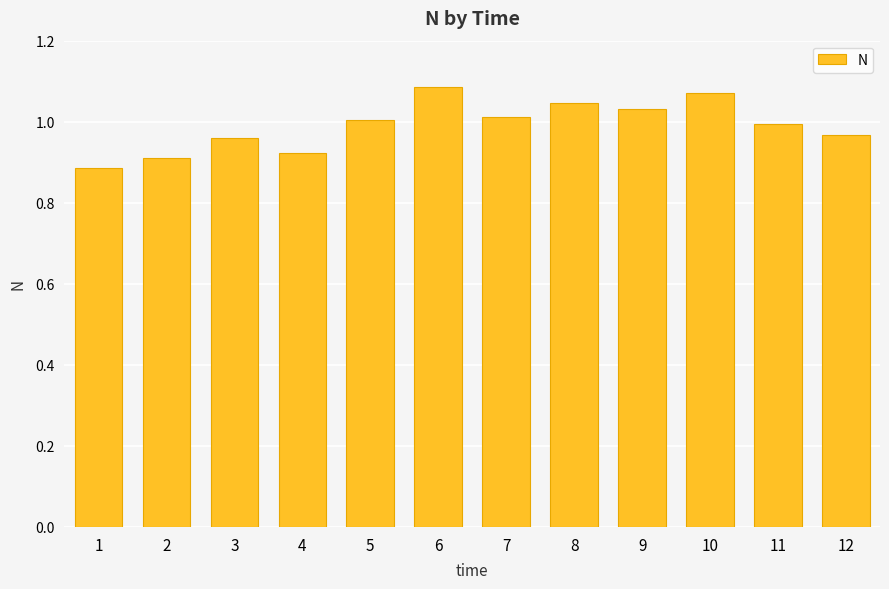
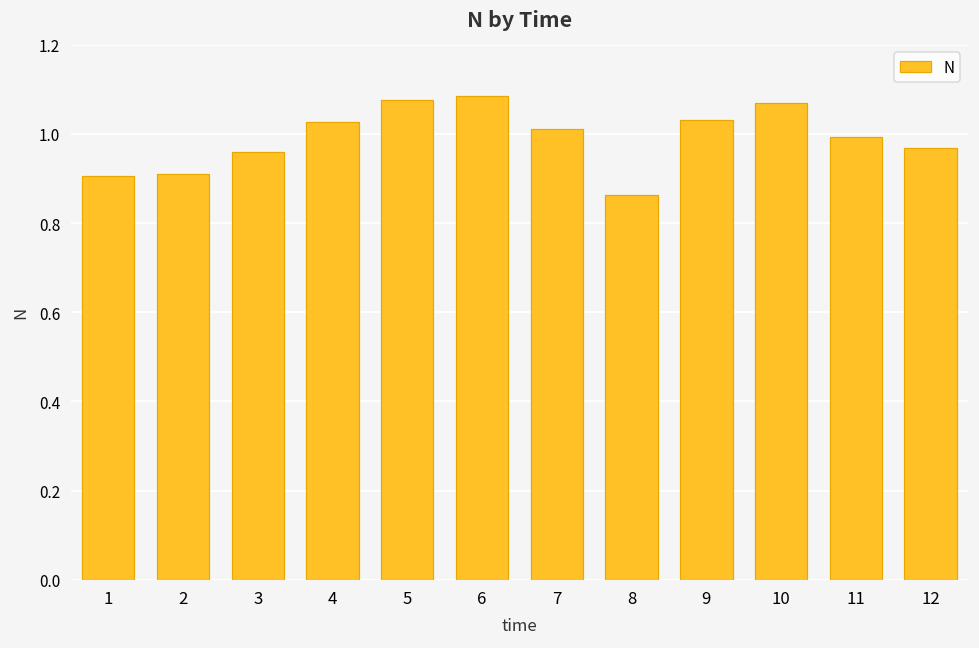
  {
-   "1": 0.88,
+   "1": 0.91,
    "2": 0.91,
    "3": 0.96,
-   "4": 0.92,
-   "5": 1.00,
+   "4": 1.03,
+   "5": 1.08,
    "6": 1.08,
    "7": 1.01,
-   "8": 1.05,
+   "8": 0.86,
    "9": 1.03,
    "10": 1.07,
    "11": 0.99,
    "12": 0.97
  }
